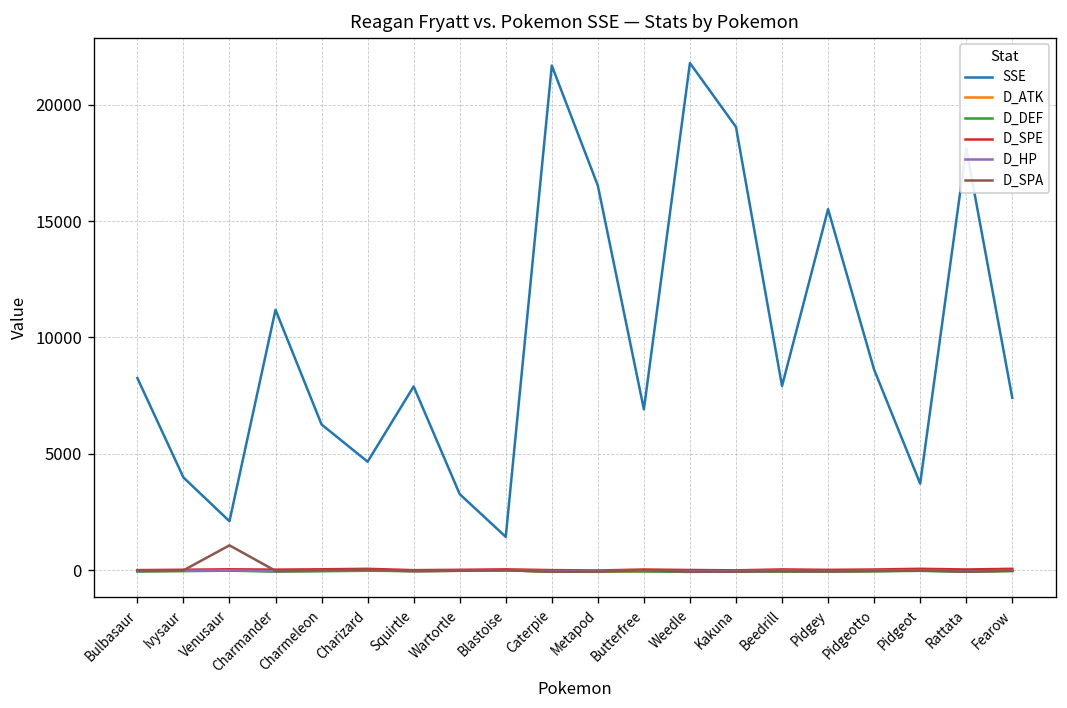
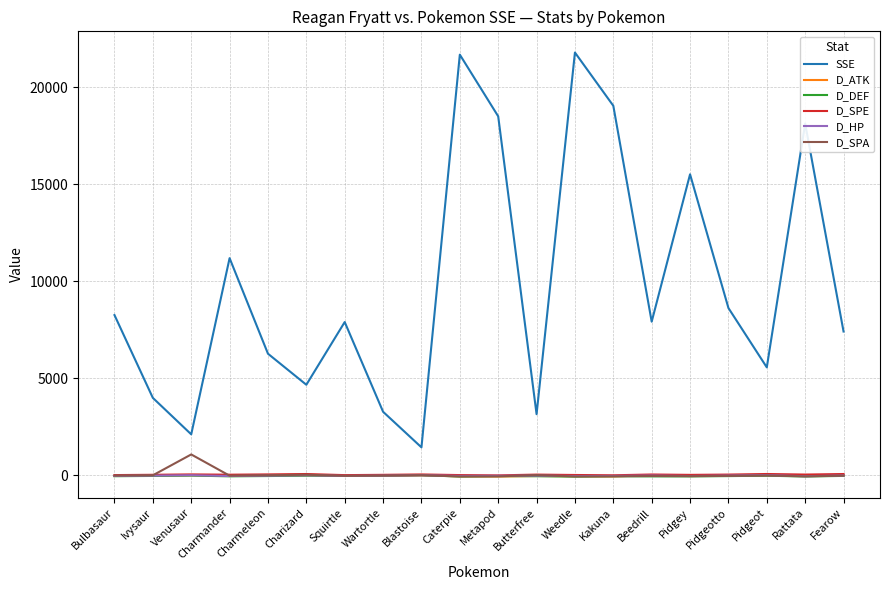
  {
    "SSE": {
      "Bulbasaur": 8300,
      "Ivysaur": 4000,
      "Venusaur": 2100,
      "Charmander": 11200,
      "Charmeleon": 6300,
      "Charizard": 4700,
      "Squirtle": 7900,
      "Wartortle": 3300,
      "Blastoise": 1400,
      "Caterpie": 21700,
-     "Metapod": 16500,
-     "Butterfree": 6900,
+     "Metapod": 18500,
+     "Butterfree": 3100,
      "Weedle": 21800,
      "Kakuna": 19000,
      "Beedrill": 7900,
      "Pidgey": 15500,
      "Pidgeotto": 8600,
-     "Pidgeot": 3700,
+     "Pidgeot": 5600,
      "Fearow": 7400
    },
    "D_SPA": {
      "Venusaur": 1100
    }
  }
